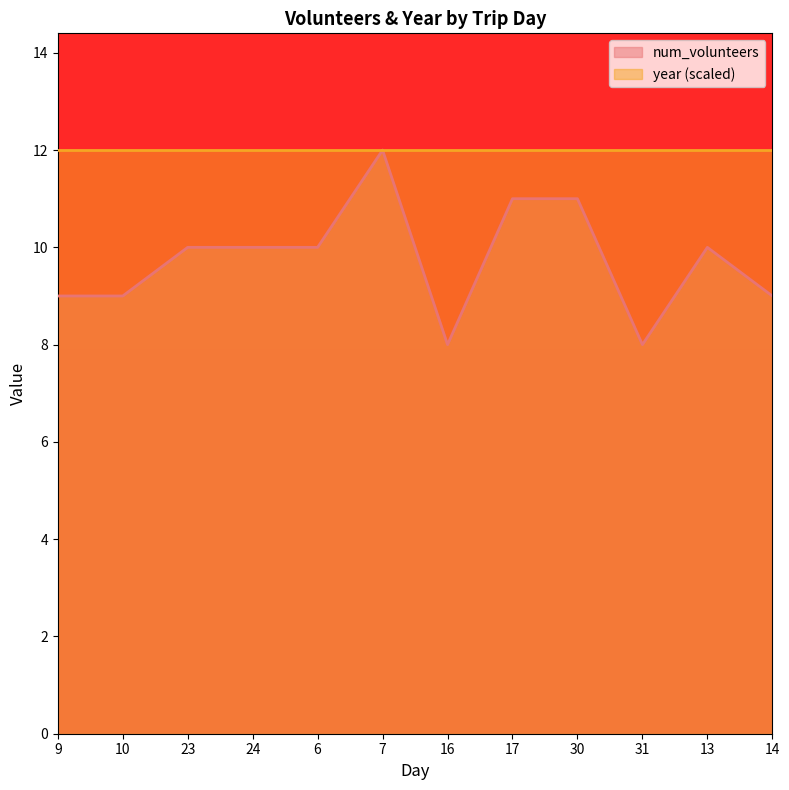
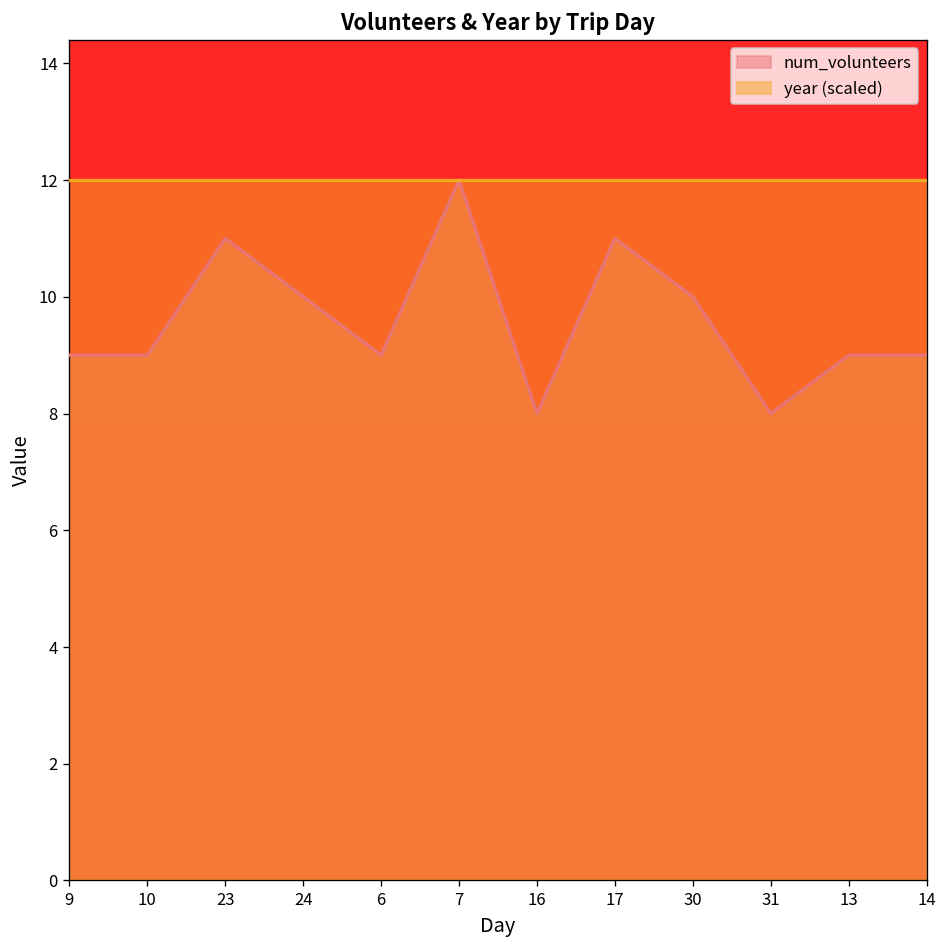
  {
    "num_volunteers": {
      "9": 9,
      "10": 9,
-     "23": 10,
+     "23": 11,
      "24": 10,
-     "6": 10,
+     "6": 9,
      "16": 8,
      "17": 11,
-     "30": 11,
+     "30": 10,
      "31": 8,
-     "13": 10,
+     "13": 9,
      "14": 9
    },
    "year (scaled)": {
      "9": 12,
      "10": 12,
      "23": 12,
      "24": 12,
      "6": 12,
      "16": 12,
      "17": 12,
      "30": 12,
      "31": 12,
      "13": 12,
      "14": 12
    }
  }
